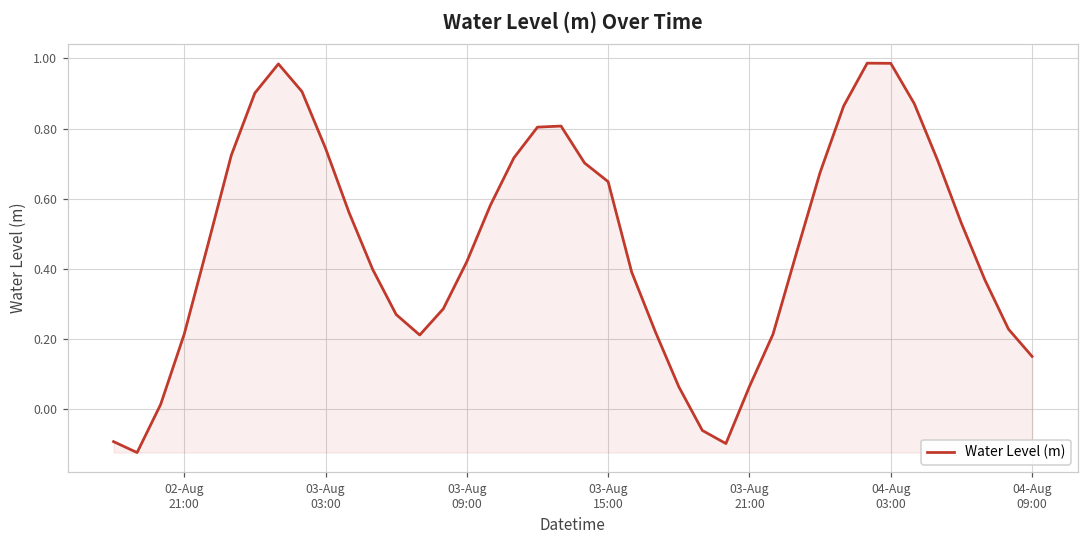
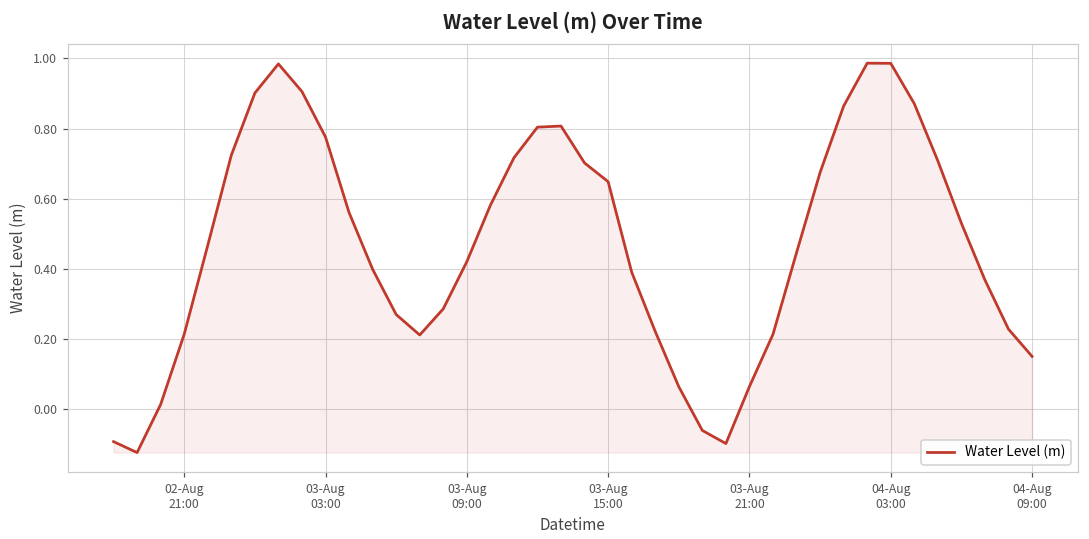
  {
    "02-Aug 21:00": 0.21,
-   "03-Aug 03:00": 0.74,
+   "03-Aug 03:00": 0.78,
    "03-Aug 09:00": 0.42,
    "03-Aug 15:00": 0.65,
    "03-Aug 21:00": 0.07,
    "04-Aug 03:00": 0.99,
    "04-Aug 09:00": 0.15
  }
